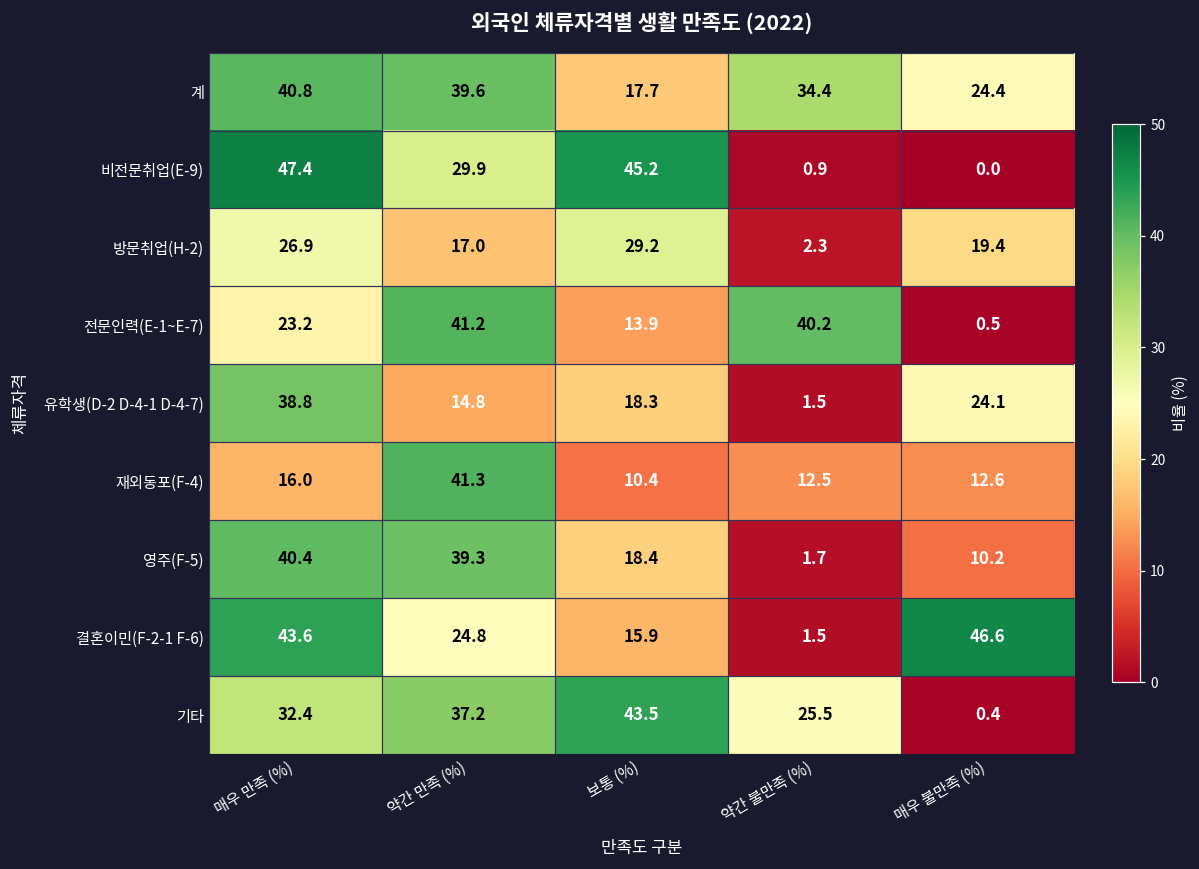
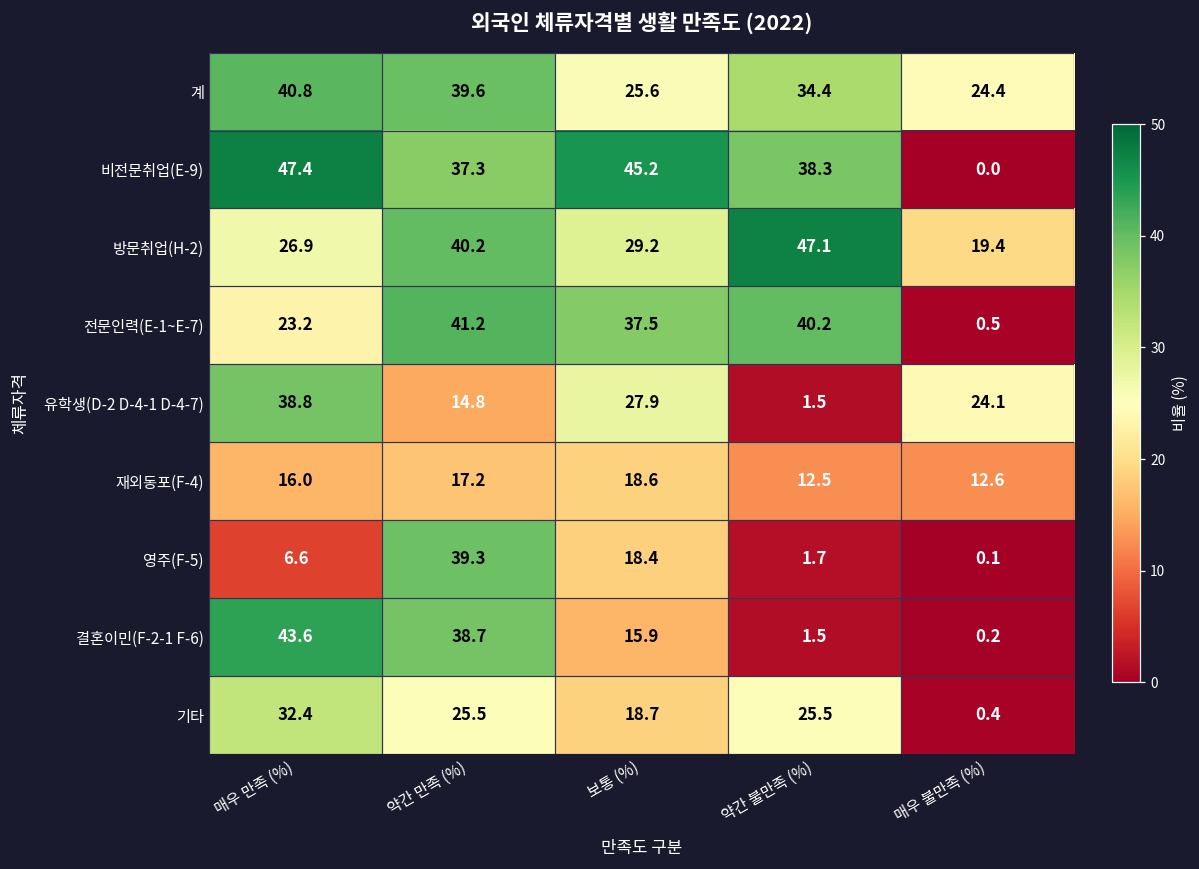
  {
    "계": {
      "매우 만족 (%)": 40.8,
      "약간 만족 (%)": 39.6,
-     "보통 (%)": 17.7,
+     "보통 (%)": 25.6,
      "약간 불만족 (%)": 34.4,
      "매우 불만족 (%)": 24.4
    },
    "비전문취업(E-9)": {
      "매우 만족 (%)": 47.4,
-     "약간 만족 (%)": 29.9,
+     "약간 만족 (%)": 37.3,
      "보통 (%)": 45.2,
-     "약간 불만족 (%)": 0.9,
+     "약간 불만족 (%)": 38.3,
      "매우 불만족 (%)": 0.0
    },
    "방문취업(H-2)": {
      "매우 만족 (%)": 26.9,
-     "약간 만족 (%)": 17.0,
+     "약간 만족 (%)": 40.2,
      "보통 (%)": 29.2,
-     "약간 불만족 (%)": 2.3,
+     "약간 불만족 (%)": 47.1,
      "매우 불만족 (%)": 19.4
    },
    "전문인력(E-1~E-7)": {
      "매우 만족 (%)": 23.2,
      "약간 만족 (%)": 41.2,
-     "보통 (%)": 13.9,
+     "보통 (%)": 37.5,
      "약간 불만족 (%)": 40.2,
      "매우 불만족 (%)": 0.5
    },
    "유학생(D-2 D-4-1 D-4-7)": {
      "매우 만족 (%)": 38.8,
      "약간 만족 (%)": 14.8,
-     "보통 (%)": 18.3,
+     "보통 (%)": 27.9,
      "약간 불만족 (%)": 1.5,
      "매우 불만족 (%)": 24.1
    },
    "재외동포(F-4)": {
      "매우 만족 (%)": 16.0,
-     "약간 만족 (%)": 41.3,
-     "보통 (%)": 10.4,
+     "약간 만족 (%)": 17.2,
+     "보통 (%)": 18.6,
      "약간 불만족 (%)": 12.5,
      "매우 불만족 (%)": 12.6
    },
    "영주(F-5)": {
-     "매우 만족 (%)": 40.4,
+     "매우 만족 (%)": 6.6,
      "약간 만족 (%)": 39.3,
      "보통 (%)": 18.4,
      "약간 불만족 (%)": 1.7,
-     "매우 불만족 (%)": 10.2
+     "매우 불만족 (%)": 0.1
    },
    "결혼이민(F-2-1 F-6)": {
      "매우 만족 (%)": 43.6,
-     "약간 만족 (%)": 24.8,
+     "약간 만족 (%)": 38.7,
      "보통 (%)": 15.9,
      "약간 불만족 (%)": 1.5,
-     "매우 불만족 (%)": 46.6
+     "매우 불만족 (%)": 0.2
    },
    "기타": {
      "매우 만족 (%)": 32.4,
-     "약간 만족 (%)": 37.2,
-     "보통 (%)": 43.5,
+     "약간 만족 (%)": 25.5,
+     "보통 (%)": 18.7,
      "약간 불만족 (%)": 25.5,
      "매우 불만족 (%)": 0.4
    }
  }
